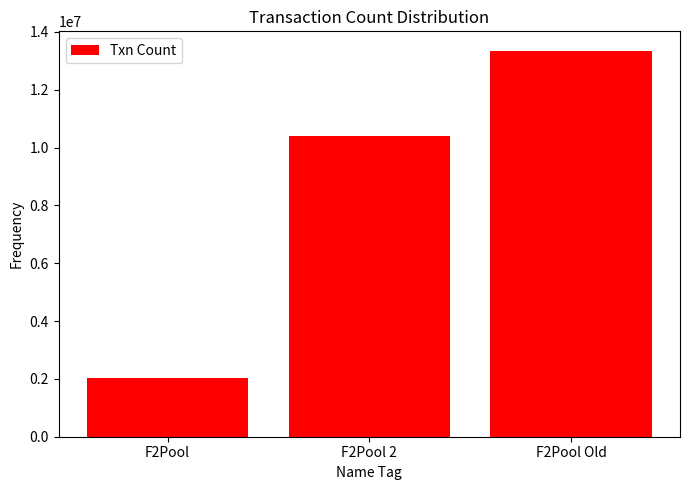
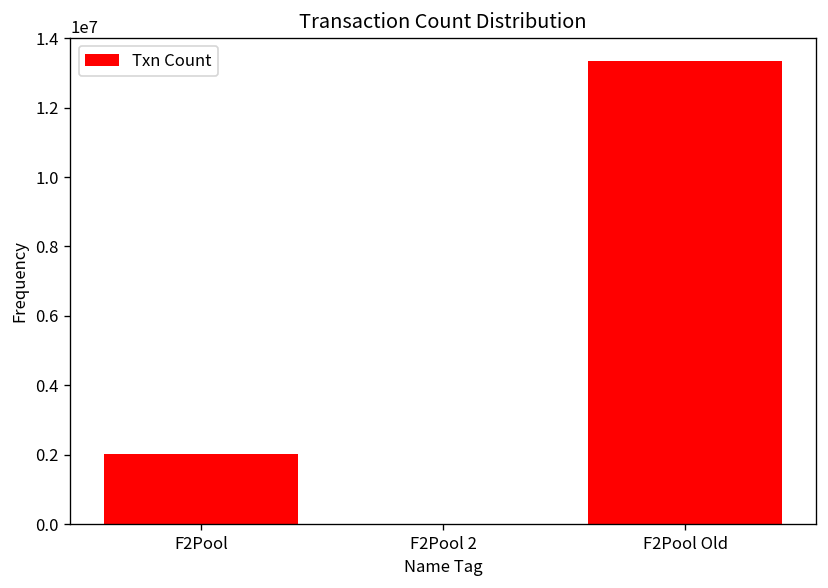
  {
    "F2Pool": 2000000,
-   "F2Pool 2": 10400000,
+   "F2Pool 2": 0,
    "F2Pool Old": 13400000
  }
